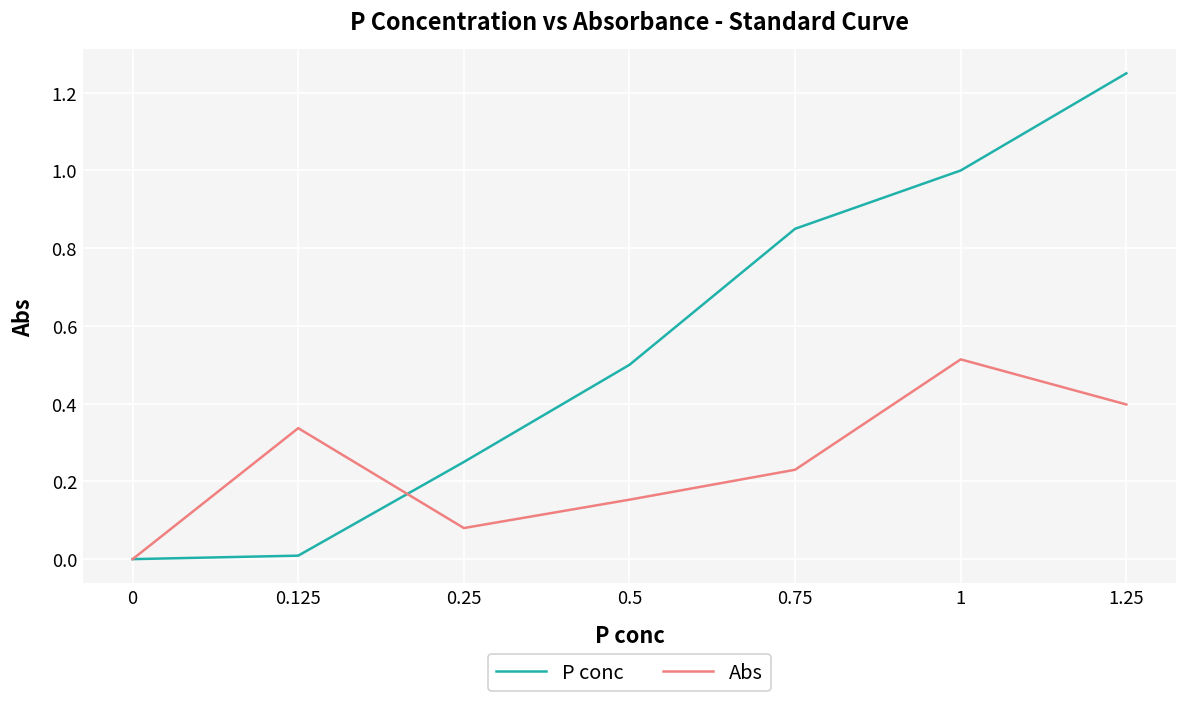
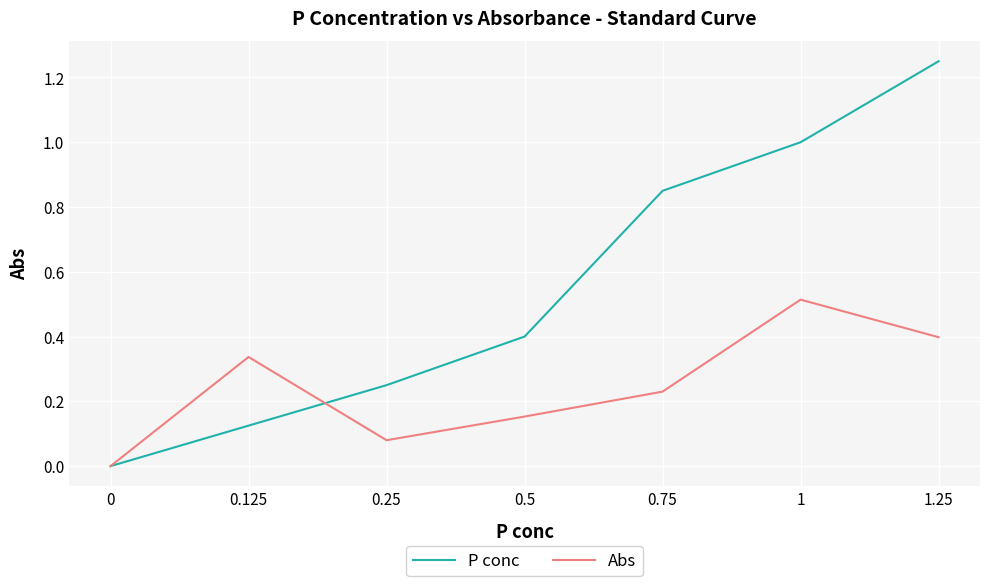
  {
    "P conc": {
-     "0.125": 0.01,
+     "0.125": 0.13,
      "0.25": 0.25,
-     "0.5": 0.5,
+     "0.5": 0.4,
      "0.75": 0.85,
      "1": 1.00,
      "1.25": 1.25
    },
    "Abs": {
      "0.125": 0.34,
      "0.25": 0.08,
      "0.5": 0.15,
      "0.75": 0.23,
      "1": 0.51,
      "1.25": 0.40
    }
  }
